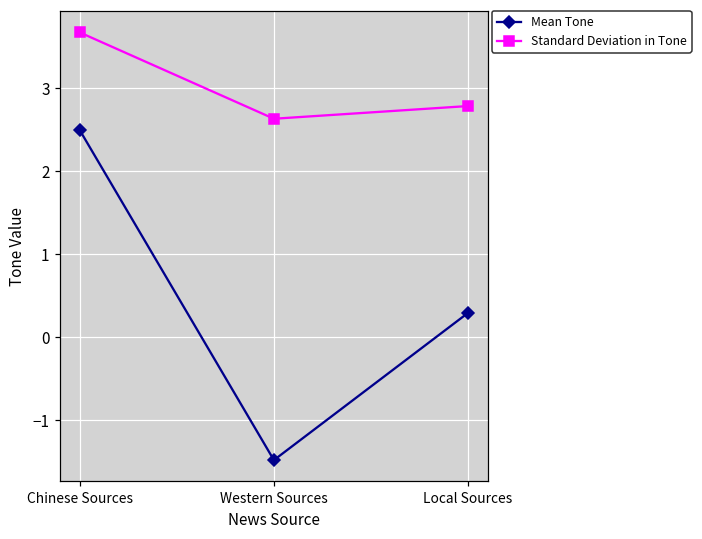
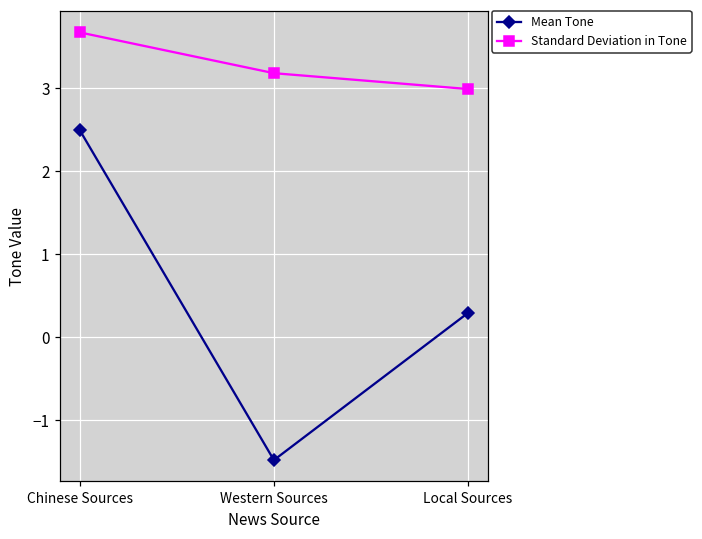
  {
    "Mean Tone": {
      "Chinese Sources": 2.5,
      "Western Sources": -1.5,
      "Local Sources": 0.3
    },
    "Standard Deviation in Tone": {
      "Chinese Sources": 3.7,
-     "Western Sources": 2.6,
-     "Local Sources": 2.8
+     "Western Sources": 3.2,
+     "Local Sources": 3.0
    }
  }
